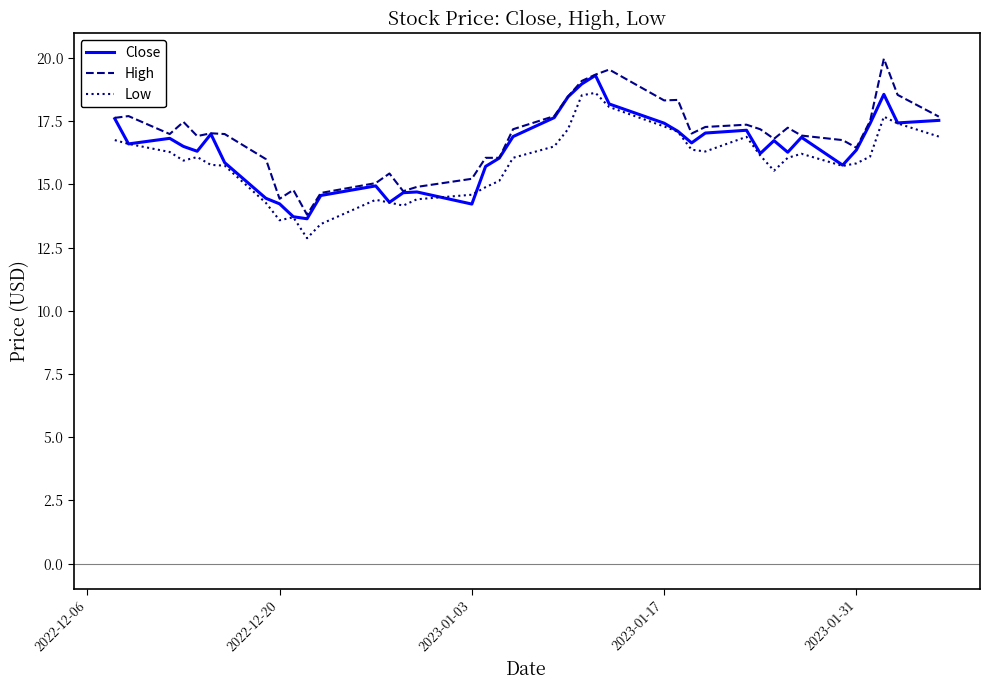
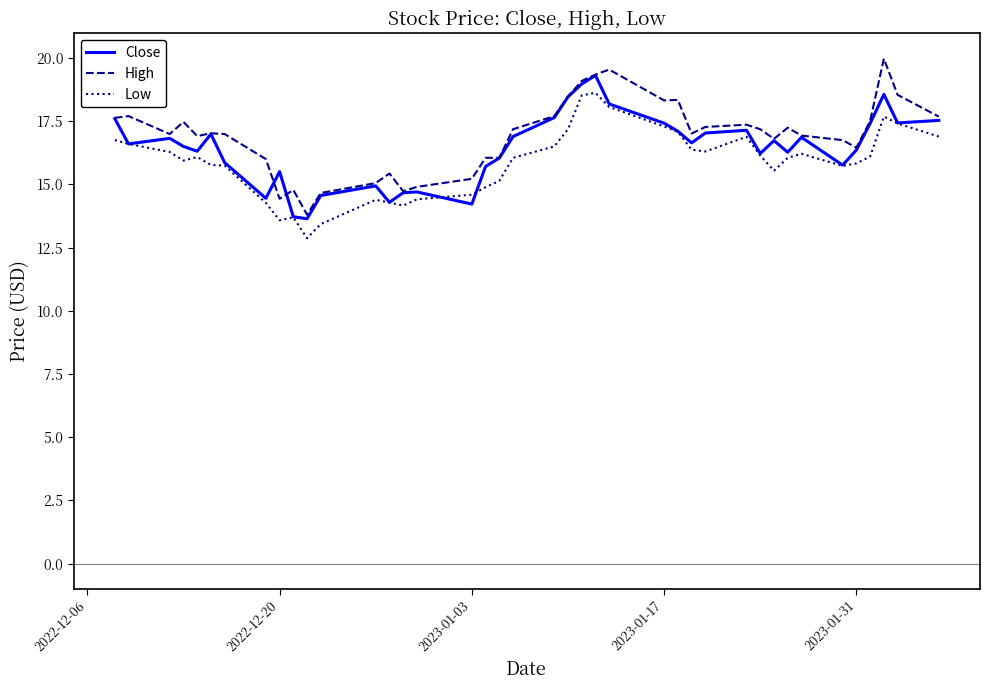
  {
    "Close": {
-     "2022-12-20": 14.2,
+     "2022-12-20": 15.5,
      "2023-01-03": 14.2,
      "2023-01-17": 17.4
    }
  }
